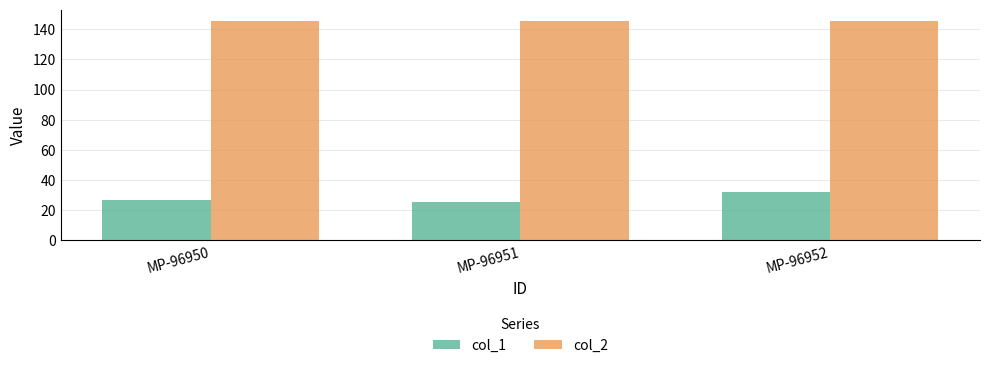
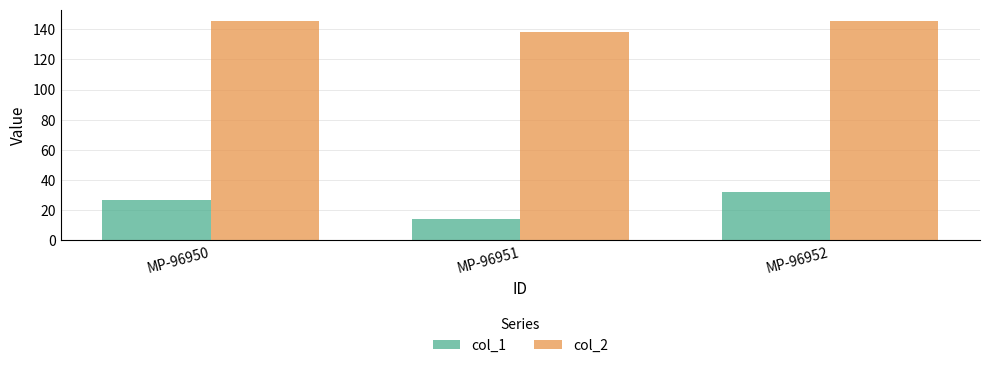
  {
    "col_1": {
      "MP-96950": 27,
-     "MP-96951": 26,
+     "MP-96951": 14,
      "MP-96952": 32
    },
    "col_2": {
      "MP-96950": 146,
-     "MP-96951": 145,
+     "MP-96951": 138,
      "MP-96952": 146
    }
  }
